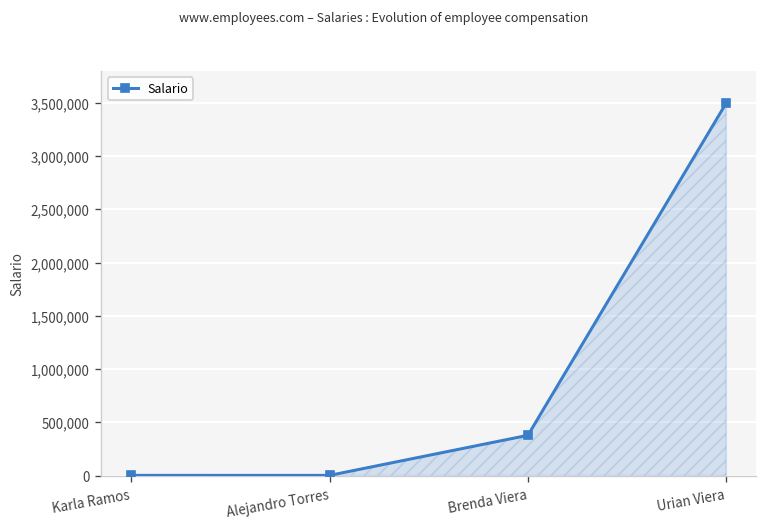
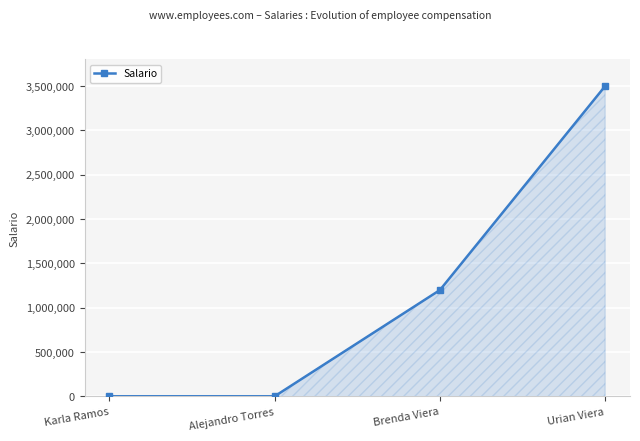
  {
    "Karla Ramos": "0",
    "Alejandro Torres": "0",
-   "Brenda Viera": "400,000",
+   "Brenda Viera": "1,200,000",
    "Urian Viera": "3,500,000"
  }
